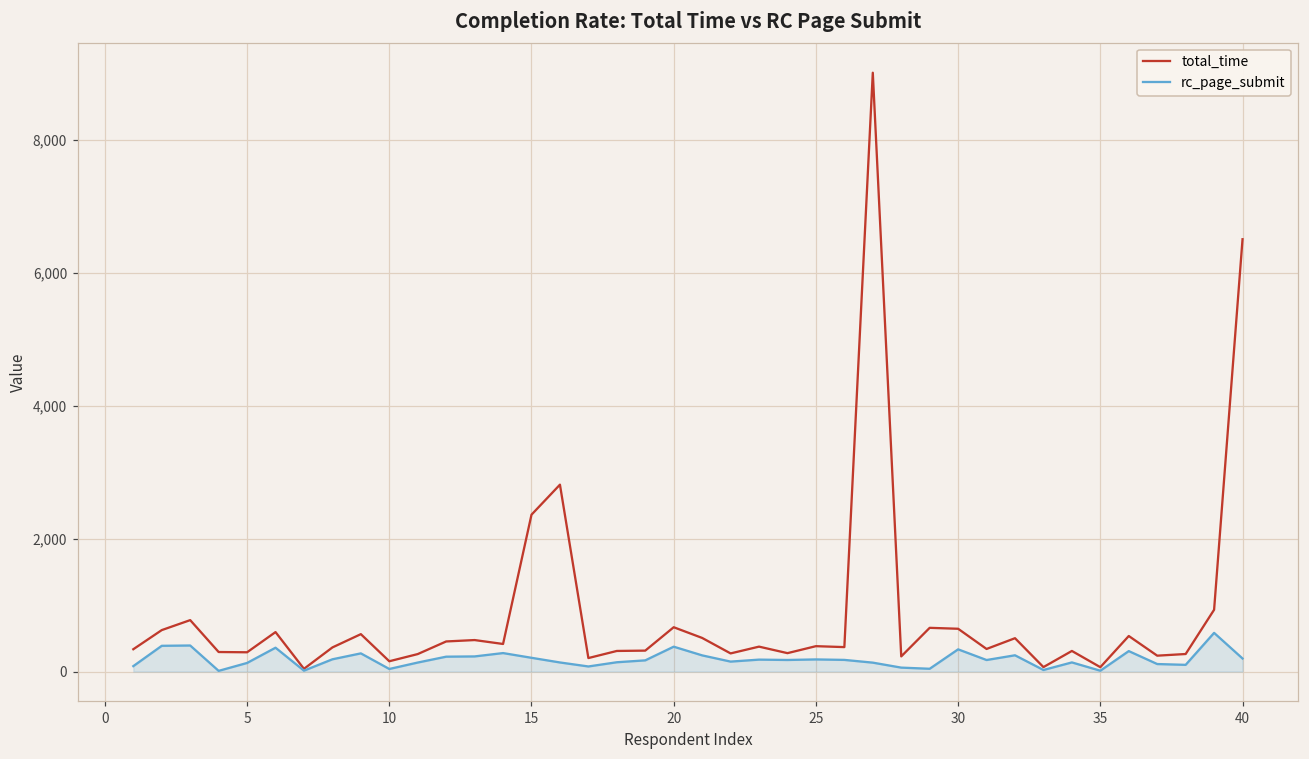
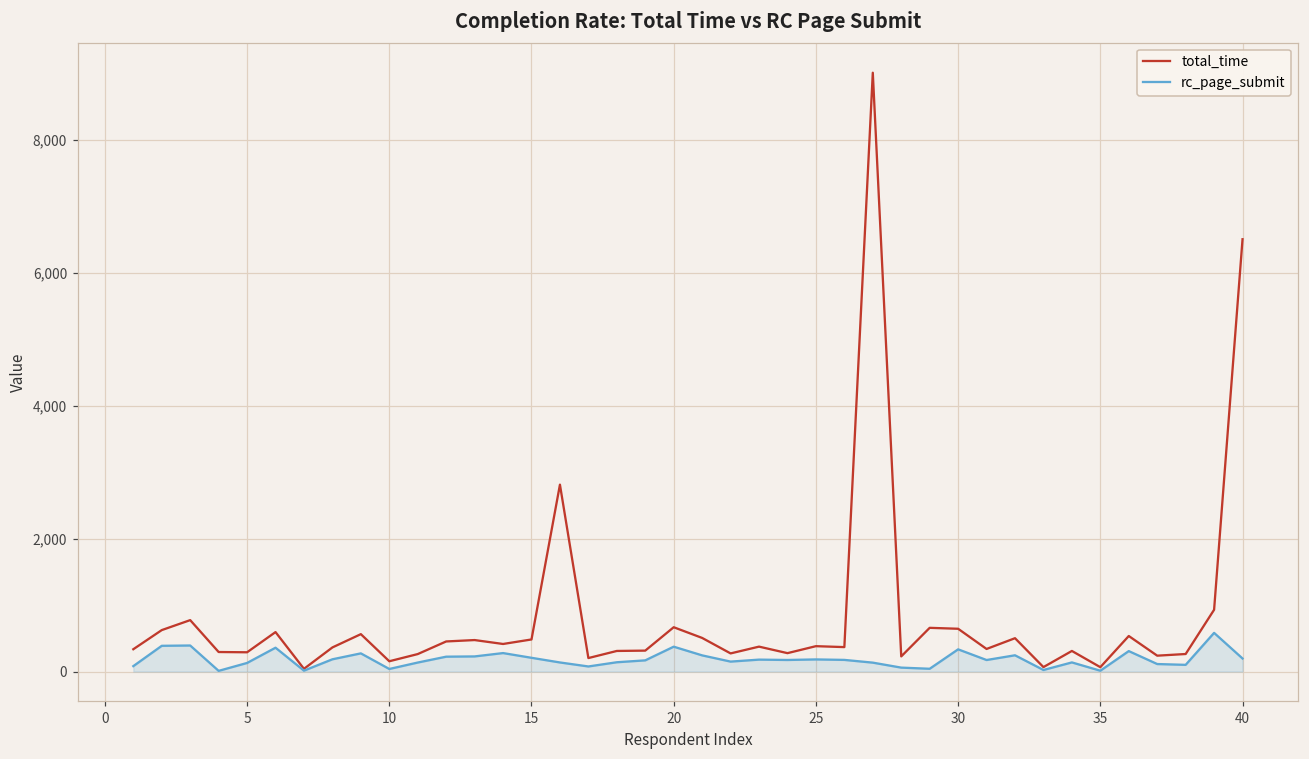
  {
    "total_time": {
      "5": "300",
      "10": "200",
-     "15": "2,400",
+     "15": "500",
      "20": "700",
      "25": "400",
      "30": "600",
      "35": "100",
      "40": "6,500"
    },
    "rc_page_submit": {
      "5": "100",
      "10": "0",
      "15": "200",
      "20": "400",
      "25": "200",
      "30": "300",
      "35": "0",
      "40": "200"
    }
  }
